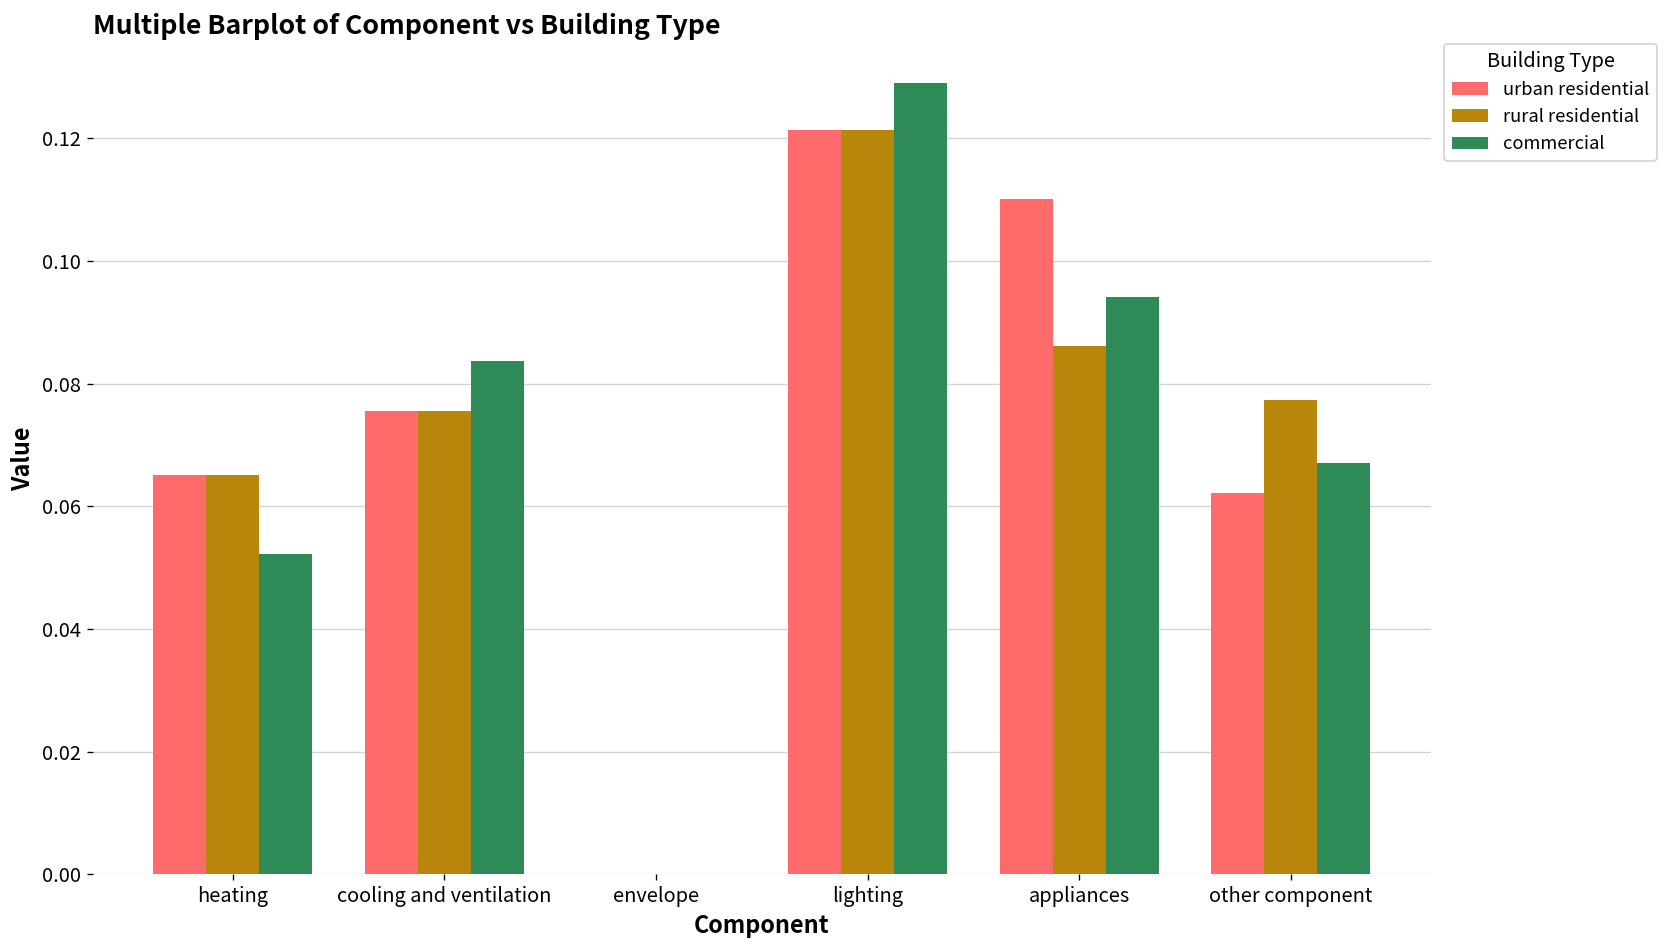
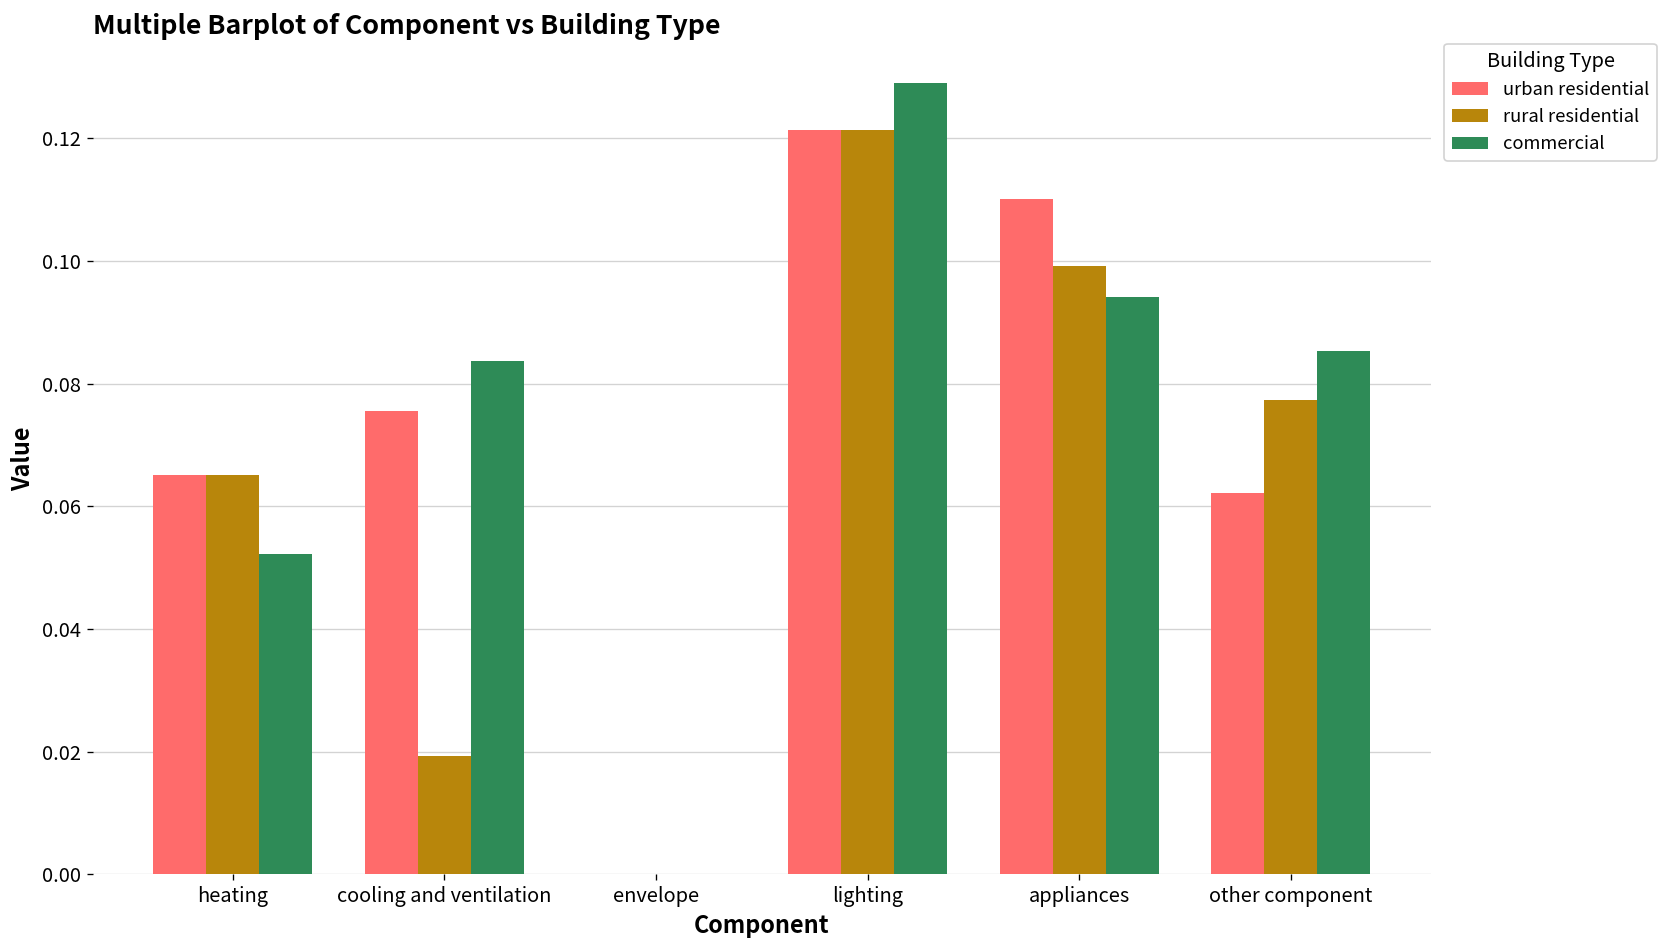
  {
    "urban residential": {
      "heating": 0.065,
      "cooling and ventilation": 0.076,
      "envelope": 0.000,
      "lighting": 0.121,
      "appliances": 0.110,
      "other component": 0.062
    },
    "rural residential": {
      "heating": 0.065,
-     "cooling and ventilation": 0.076,
+     "cooling and ventilation": 0.019,
      "envelope": 0.000,
      "lighting": 0.121,
-     "appliances": 0.086,
+     "appliances": 0.099,
      "other component": 0.077
    },
    "commercial": {
      "heating": 0.052,
      "cooling and ventilation": 0.084,
      "envelope": 0.000,
      "lighting": 0.129,
      "appliances": 0.094,
-     "other component": 0.067
+     "other component": 0.085
    }
  }
